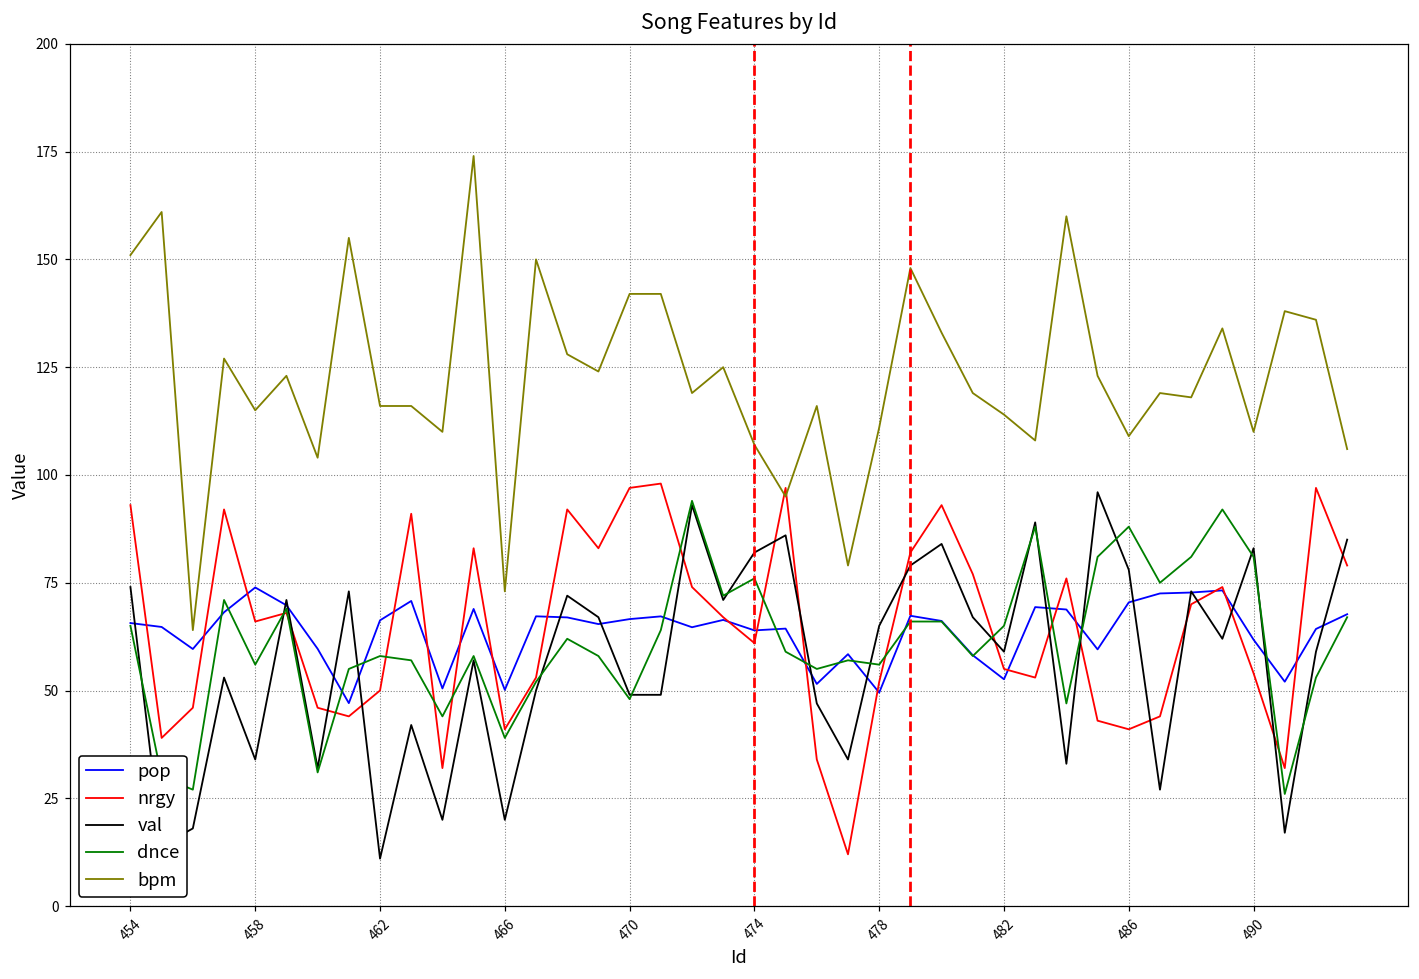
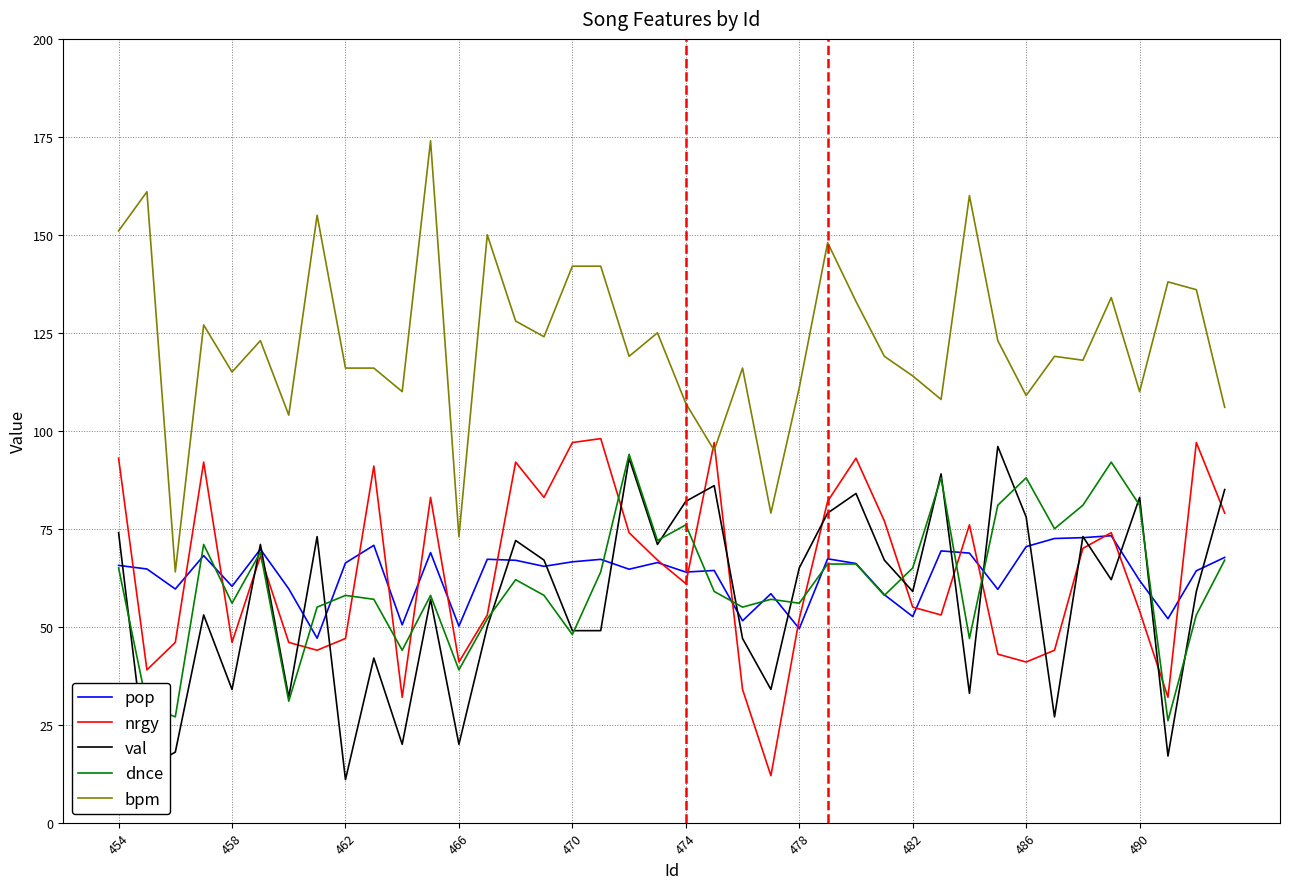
  {
    "pop": {
-     "458": 74,
+     "458": 60,
      "462": 66,
      "466": 50,
      "470": 67,
      "474": 64,
      "478": 50,
      "482": 53,
      "486": 70,
      "490": 62
    },
    "nrgy": {
      "454": 93,
-     "458": 66,
-     "462": 50,
+     "458": 46,
+     "462": 47,
      "466": 41,
      "470": 97,
      "474": 61,
      "478": 52,
      "482": 55,
      "486": 41,
      "490": 54
    },
    "val": {
      "454": 74,
      "458": 34,
      "462": 11,
      "466": 20,
      "470": 49,
      "474": 82,
      "478": 65,
      "482": 59,
      "486": 78,
      "490": 83
    },
    "dnce": {
      "458": 56,
      "462": 58,
      "466": 39,
      "470": 48,
      "474": 76,
      "478": 56,
      "482": 65,
      "486": 88,
      "490": 81
    },
    "bpm": {
      "454": 151,
      "458": 115,
      "462": 116,
      "466": 73,
      "470": 142,
      "474": 107,
      "478": 111,
      "482": 114,
      "486": 109,
      "490": 110
    }
  }
